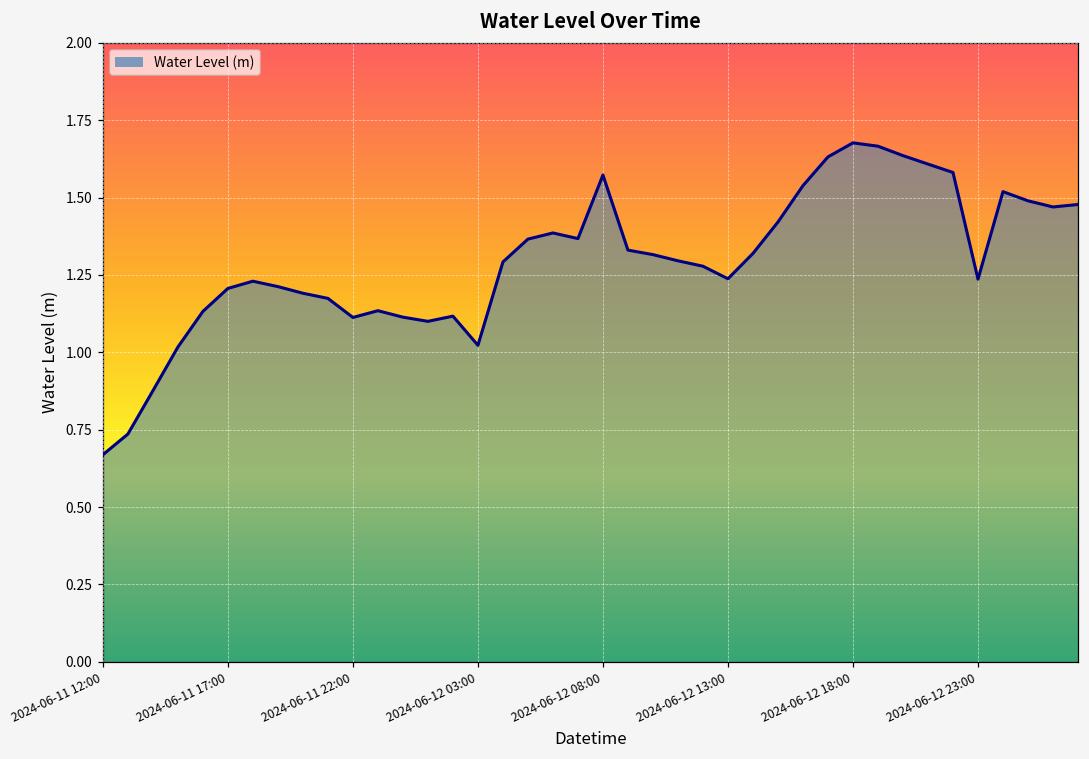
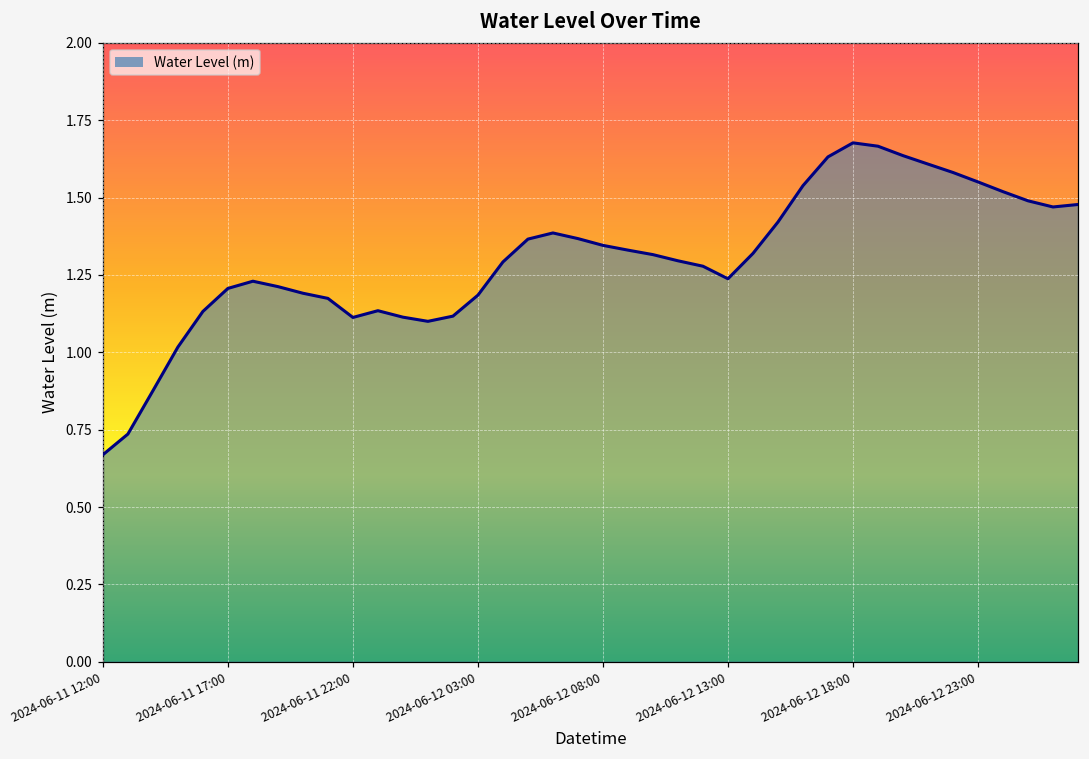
  {
    "2024-06-11 12:00": 0.67,
    "2024-06-11 17:00": 1.21,
    "2024-06-11 22:00": 1.11,
-   "2024-06-12 03:00": 1.02,
-   "2024-06-12 08:00": 1.57,
+   "2024-06-12 03:00": 1.18,
+   "2024-06-12 08:00": 1.35,
    "2024-06-12 13:00": 1.24,
    "2024-06-12 18:00": 1.68,
-   "2024-06-12 23:00": 1.24
+   "2024-06-12 23:00": 1.55
  }
